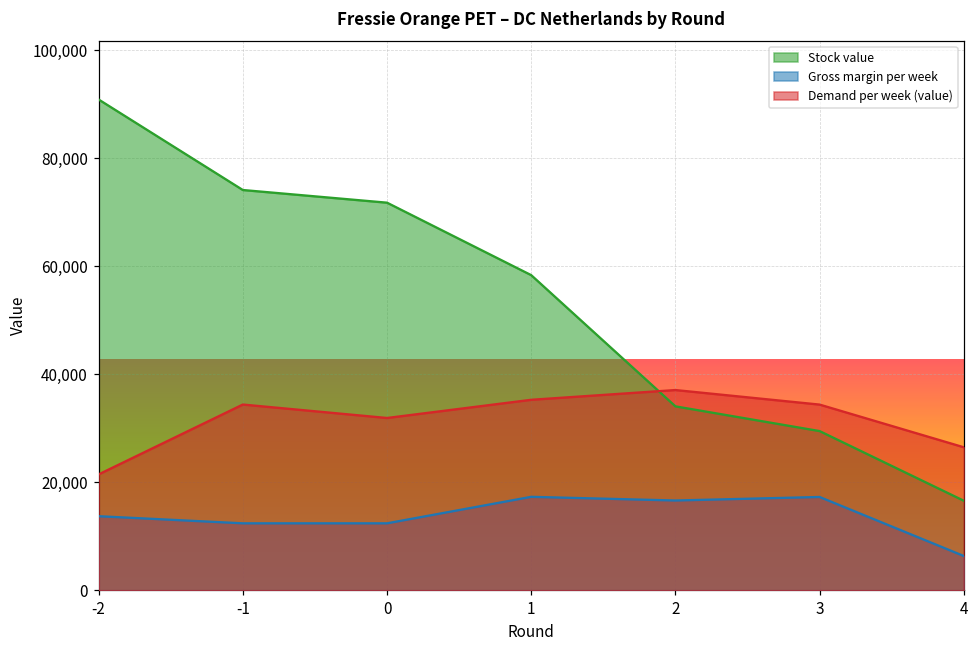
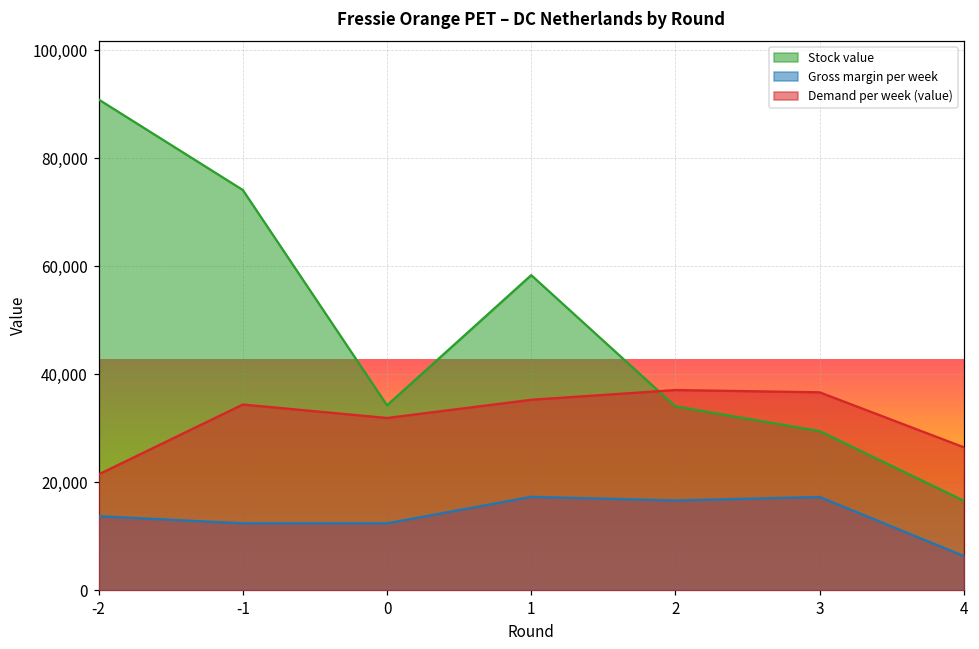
  {
    "Stock value": {
      "-2": "91,000",
      "-1": "74,000",
-     "0": "72,000",
+     "0": "34,000",
      "1": "58,000",
      "2": "34,000",
      "3": "29,000",
      "4": "17,000"
    },
    "Gross margin per week": {
      "-2": "14,000",
      "-1": "12,000",
      "0": "12,000",
      "1": "17,000",
      "2": "17,000",
      "3": "17,000",
      "4": "6,000"
    },
    "Demand per week (value)": {
      "-2": "21,000",
      "-1": "34,000",
      "0": "32,000",
      "1": "35,000",
      "2": "37,000",
-     "3": "34,000",
+     "3": "37,000",
      "4": "26,000"
    }
  }
